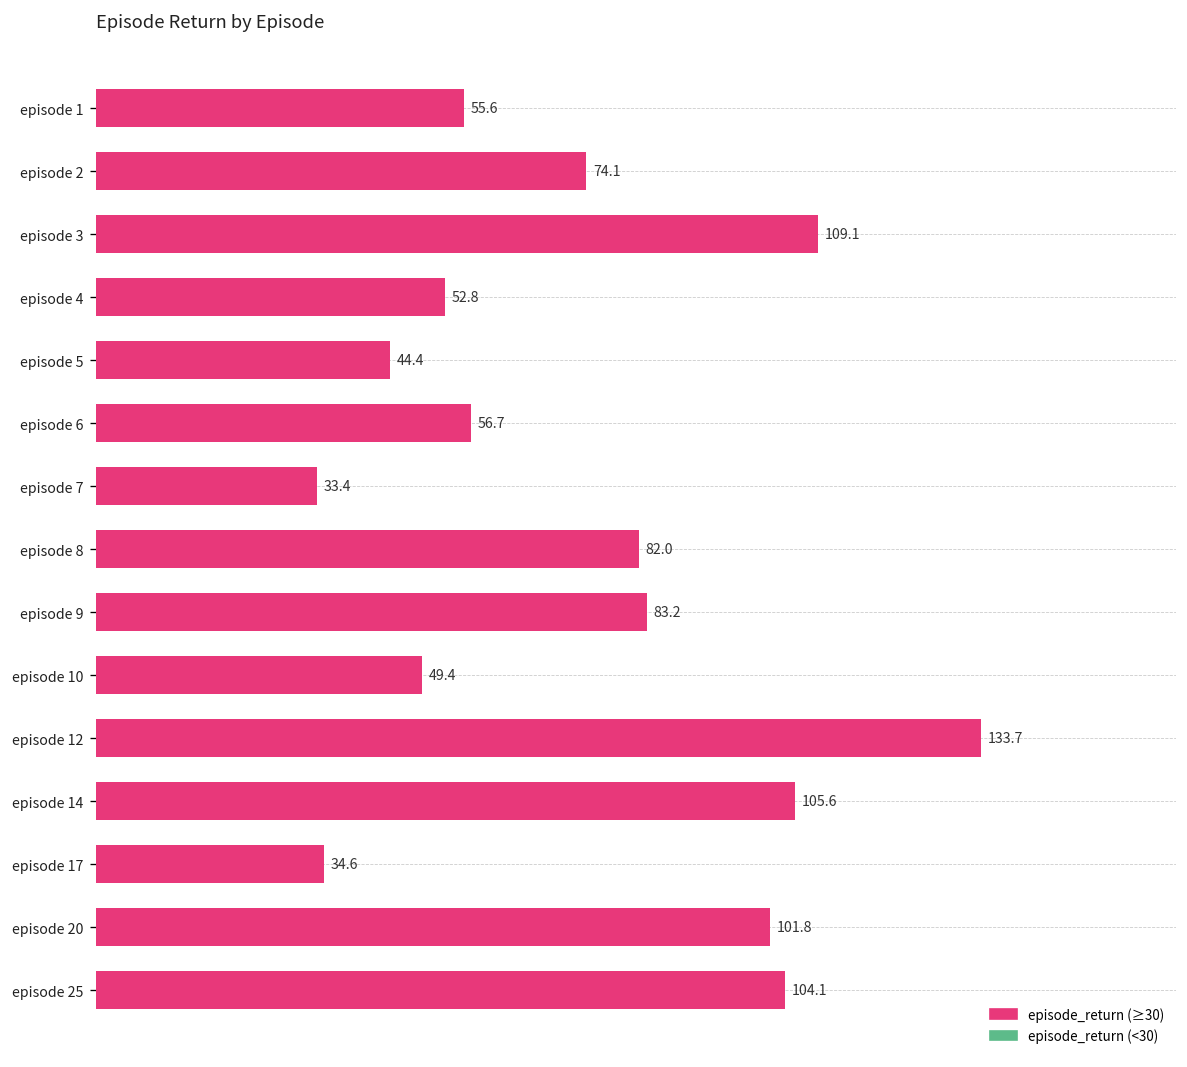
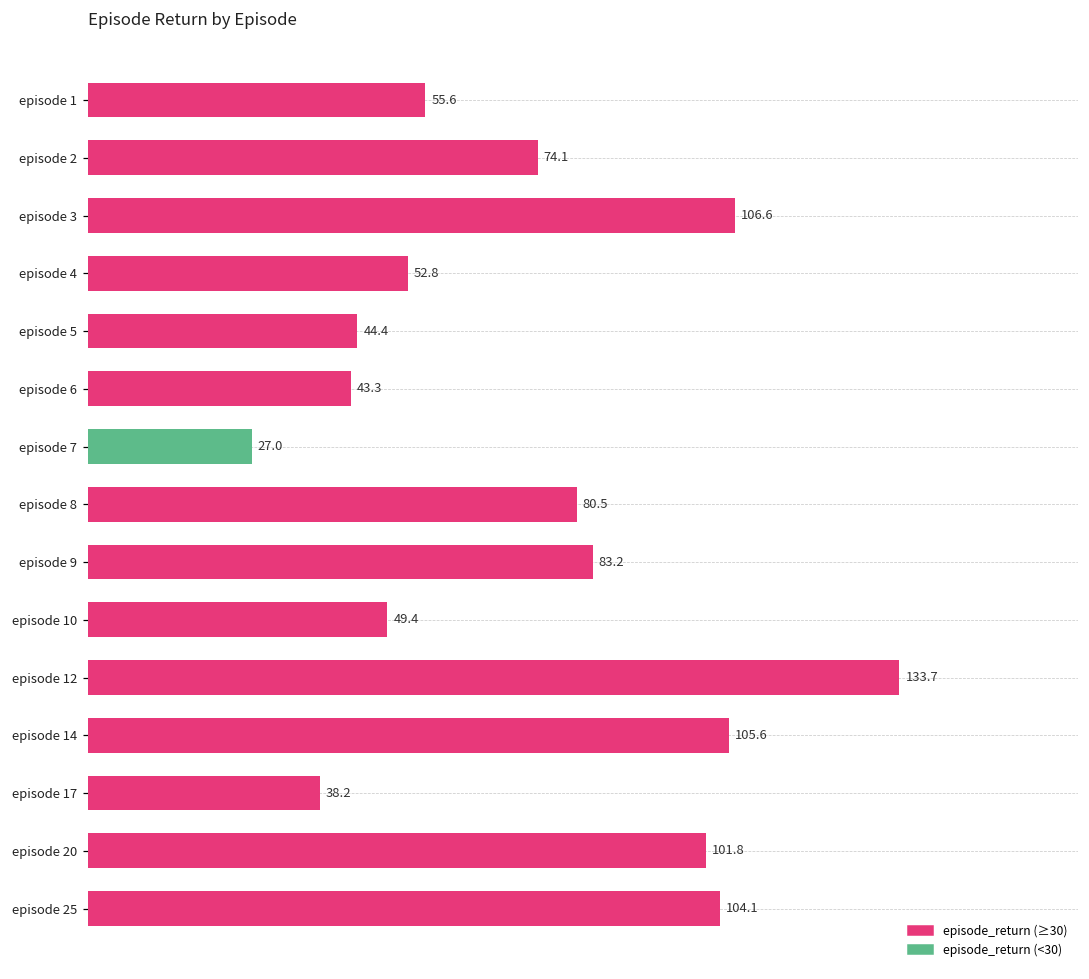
  {
    "episode 1": 55.6,
    "episode 2": 74.1,
-   "episode 3": 109.1,
+   "episode 3": 106.6,
    "episode 4": 52.8,
    "episode 5": 44.4,
-   "episode 6": 56.7,
-   "episode 7": 33.4,
-   "episode 8": 82.0,
+   "episode 6": 43.3,
+   "episode 7": 27.0,
+   "episode 8": 80.5,
    "episode 9": 83.2,
    "episode 10": 49.4,
    "episode 12": 133.7,
    "episode 14": 105.6,
-   "episode 17": 34.6,
+   "episode 17": 38.2,
    "episode 20": 101.8,
    "episode 25": 104.1
  }
